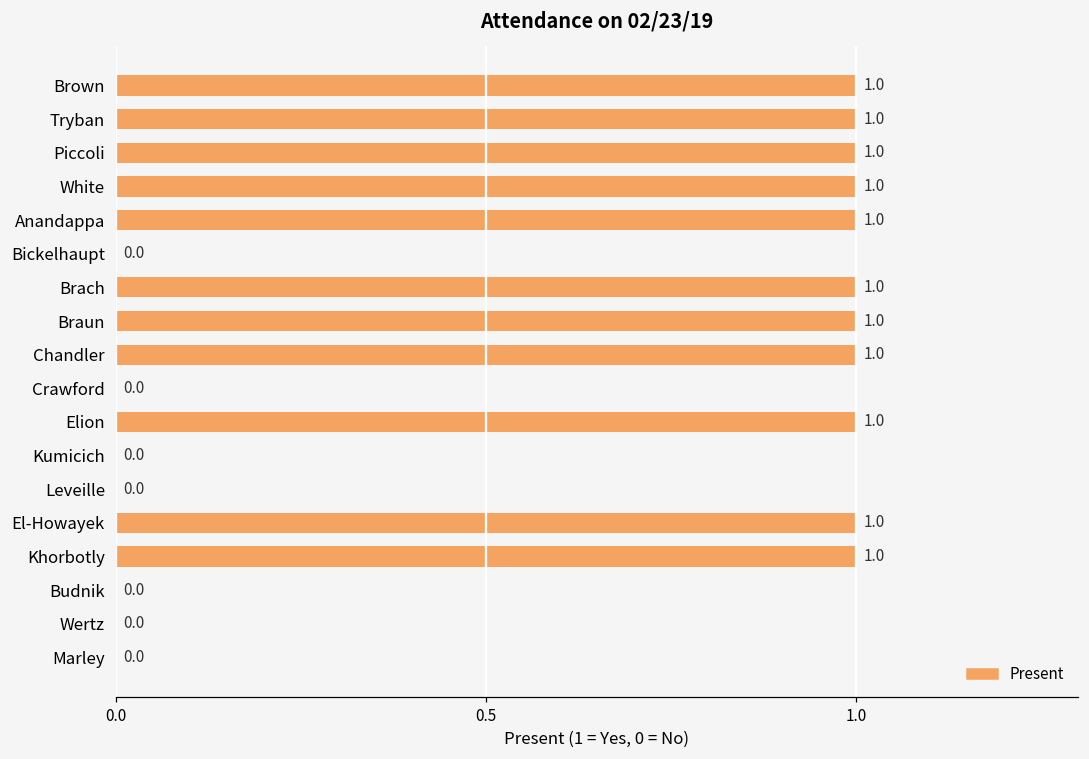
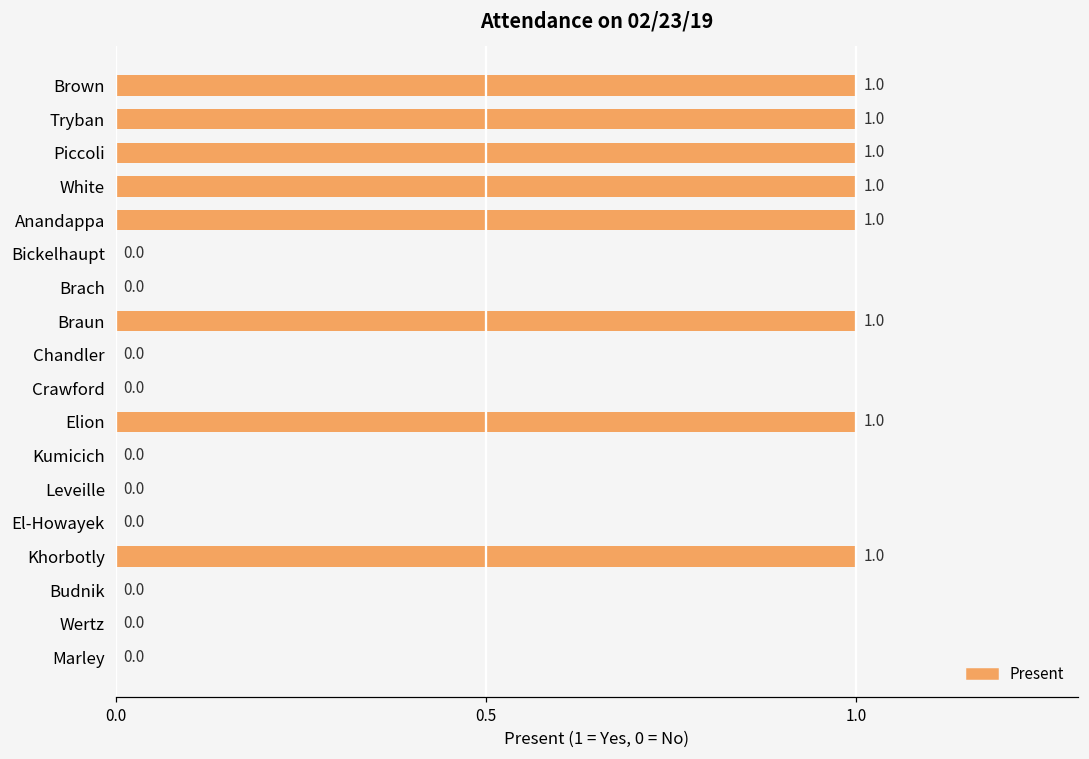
  {
    "Brown": 1.0,
    "Tryban": 1.0,
    "Piccoli": 1.0,
    "White": 1.0,
    "Anandappa": 1.0,
    "Bickelhaupt": 0.0,
-   "Brach": 1.0,
+   "Brach": 0.0,
    "Braun": 1.0,
-   "Chandler": 1.0,
+   "Chandler": 0.0,
    "Crawford": 0.0,
    "Elion": 1.0,
    "Kumicich": 0.0,
    "Leveille": 0.0,
-   "El-Howayek": 1.0,
+   "El-Howayek": 0.0,
    "Khorbotly": 1.0,
    "Budnik": 0.0,
    "Wertz": 0.0,
    "Marley": 0.0
  }
